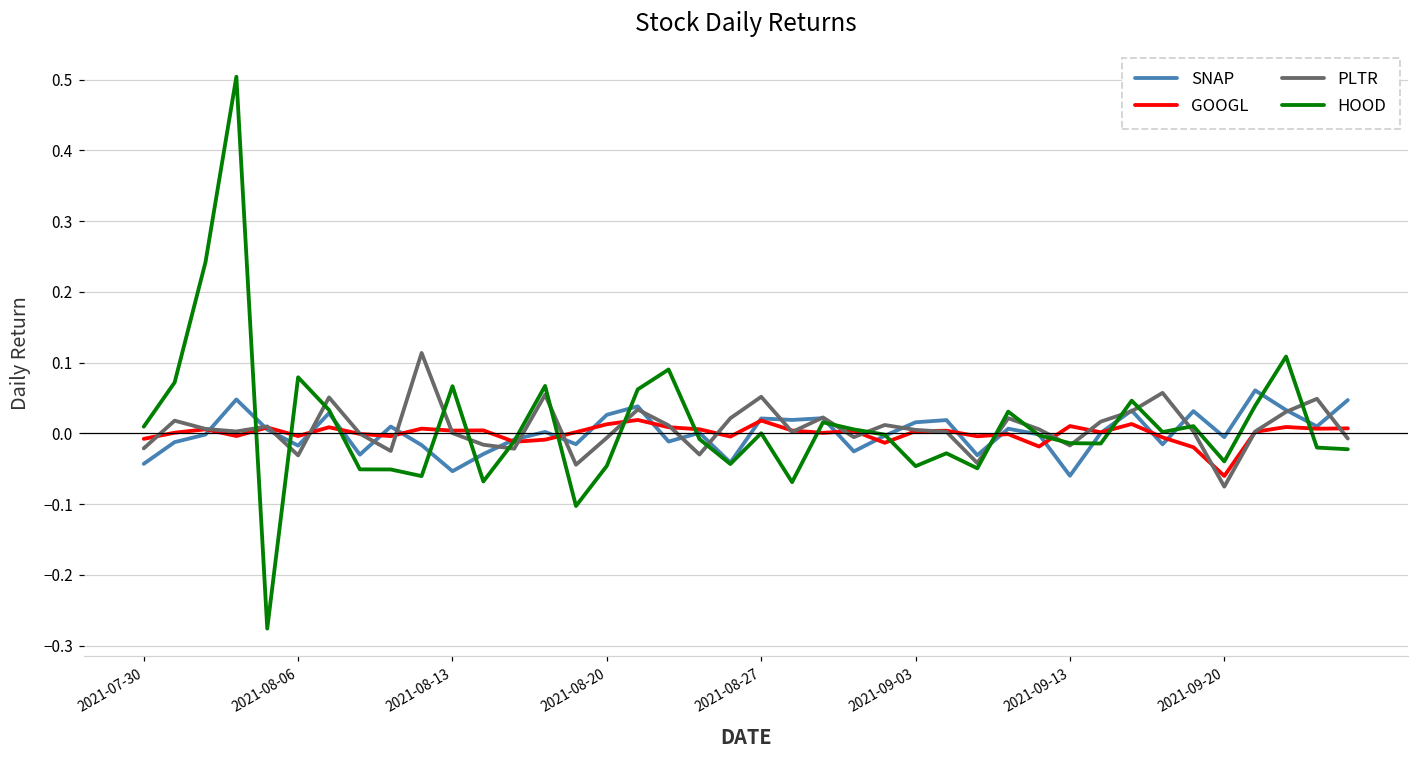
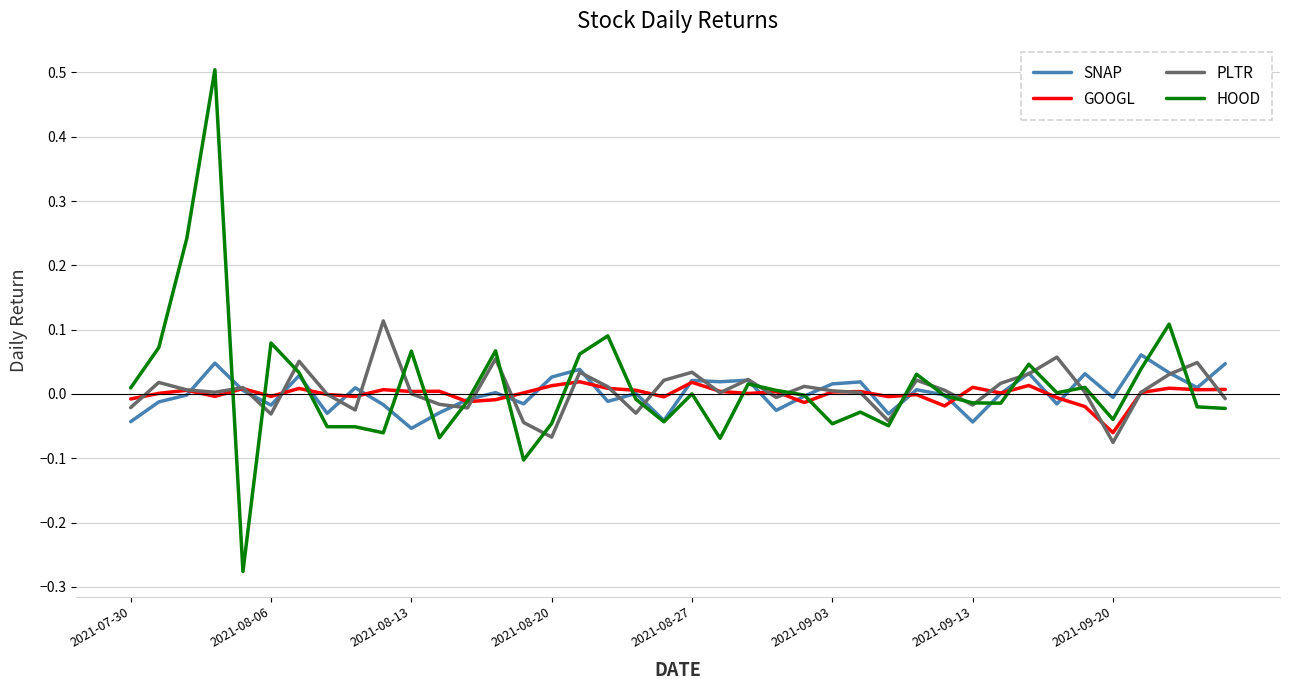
  {
    "SNAP": {
      "2021-07-30": -0.04,
      "2021-08-06": -0.02,
      "2021-08-13": -0.05,
      "2021-08-20": 0.03,
      "2021-09-03": 0.02,
-     "2021-09-13": -0.06,
+     "2021-09-13": -0.04,
      "2021-09-20": -0.01
    },
    "GOOGL": {
      "2021-07-30": -0.01,
      "2021-08-06": 0.00,
      "2021-08-20": 0.01,
      "2021-09-13": 0.01,
      "2021-09-20": -0.06
    },
    "PLTR": {
      "2021-07-30": -0.02,
      "2021-08-06": -0.03,
-     "2021-08-20": -0.01,
-     "2021-08-27": 0.05,
+     "2021-08-20": -0.07,
+     "2021-08-27": 0.03,
      "2021-09-20": -0.08
    },
    "HOOD": {
      "2021-07-30": 0.01,
      "2021-08-06": 0.08,
      "2021-08-13": 0.07,
      "2021-08-20": -0.05,
      "2021-08-27": 0.00,
      "2021-09-03": -0.05,
      "2021-09-20": -0.04
    }
  }
